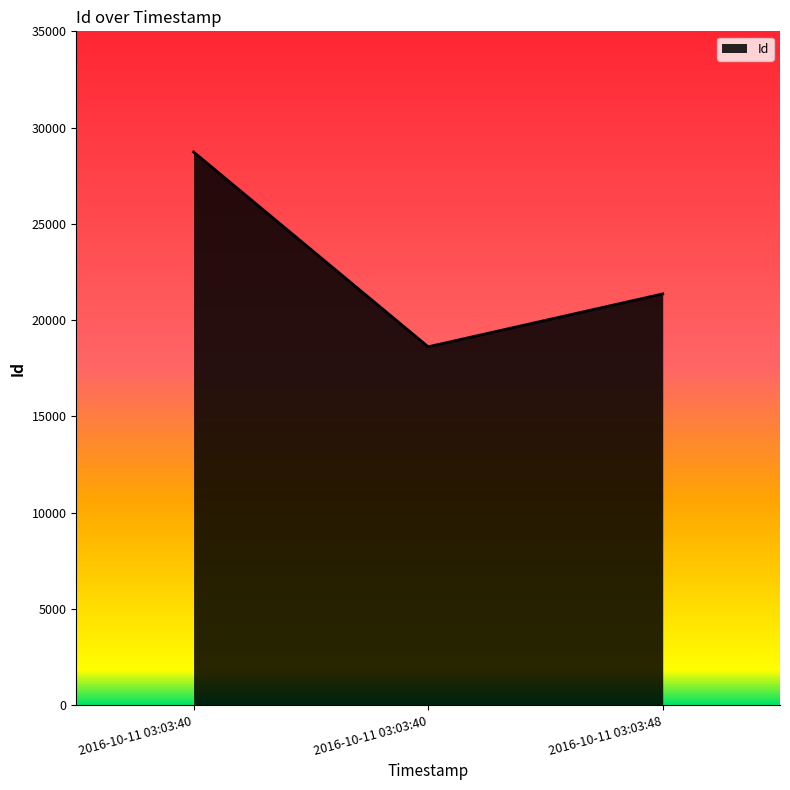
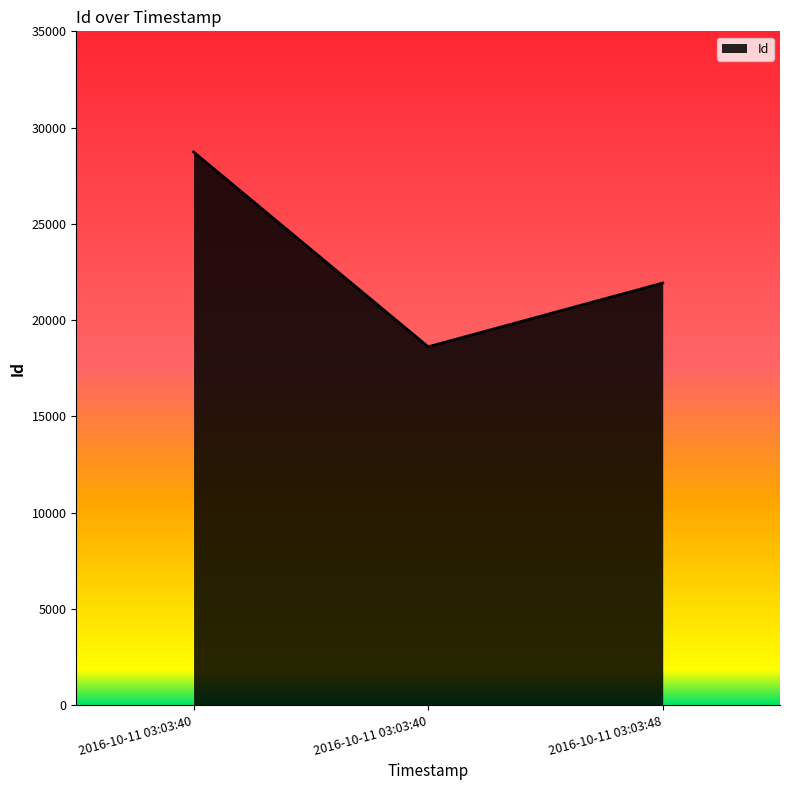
  {
-   "2016-10-11 03:03:48": 21400
+   "2016-10-11 03:03:48": 21900
  }
